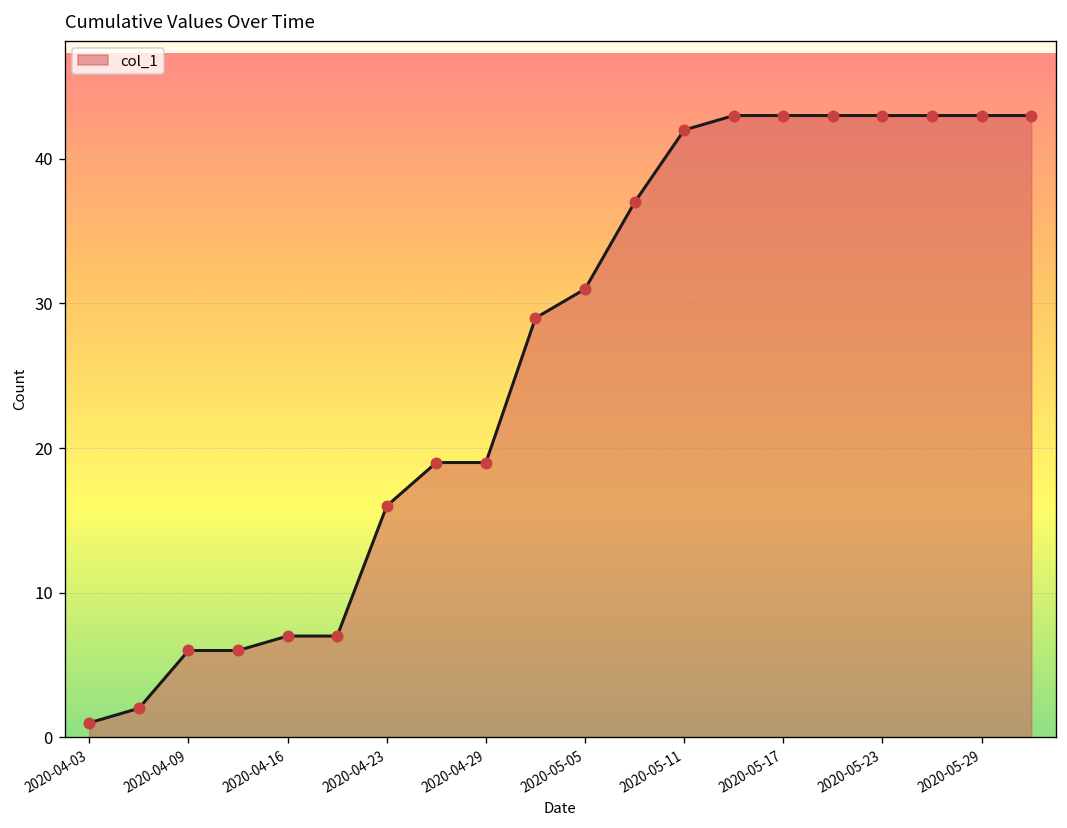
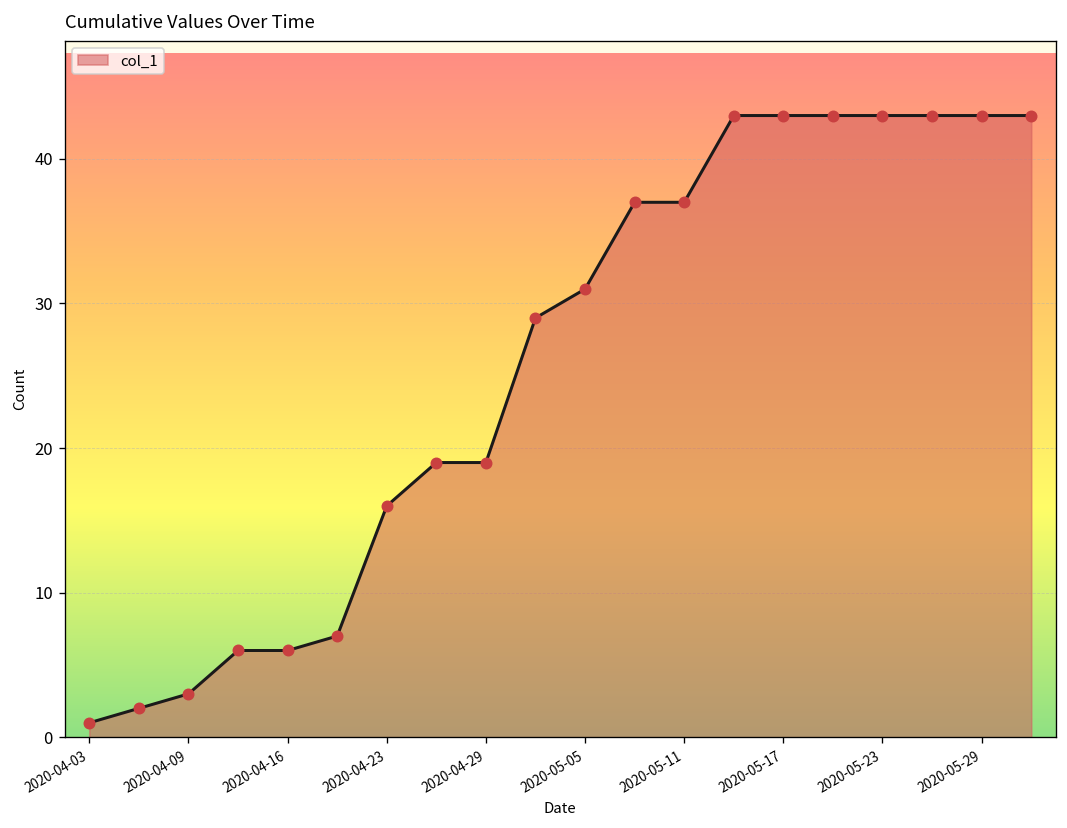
  {
    "2020-04-03": 1,
-   "2020-04-09": 6,
-   "2020-04-16": 7,
+   "2020-04-09": 3,
+   "2020-04-16": 6,
    "2020-04-23": 16,
    "2020-04-29": 19,
    "2020-05-05": 31,
-   "2020-05-11": 42,
+   "2020-05-11": 37,
    "2020-05-17": 43,
    "2020-05-23": 43,
    "2020-05-29": 43
  }
